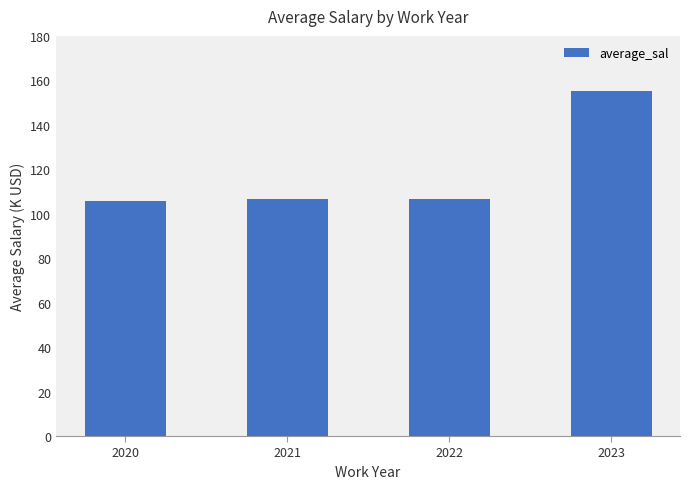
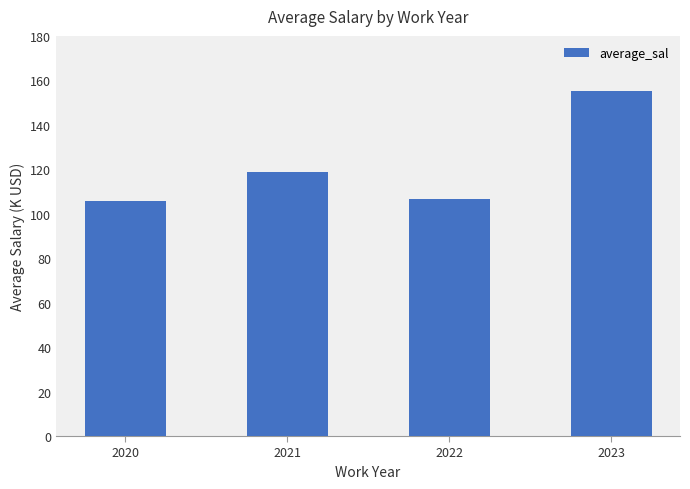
  {
    "2020": 106,
-   "2021": 106,
+   "2021": 119,
    "2022": 107,
    "2023": 155
  }
